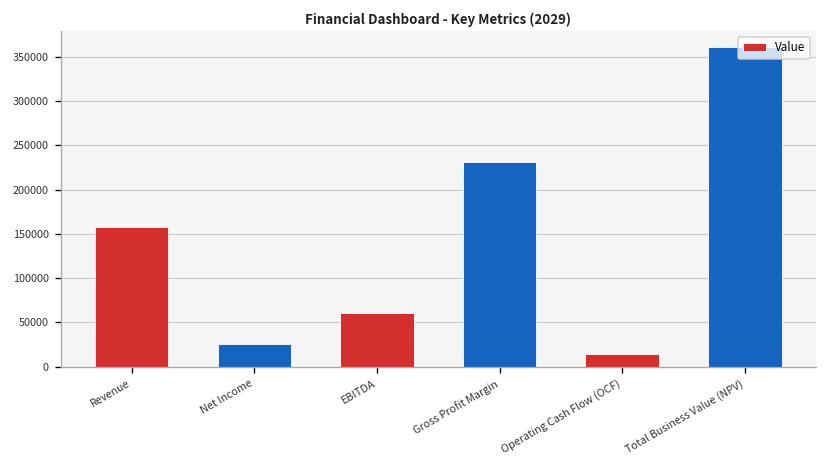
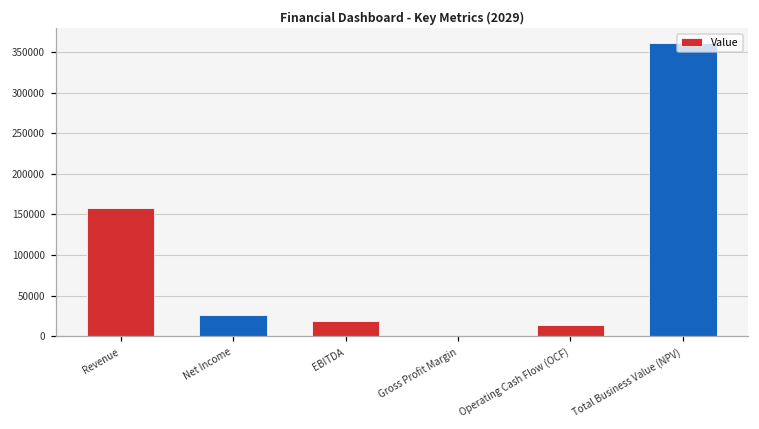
  {
    "Revenue": 160000,
    "Net Income": 30000,
-   "EBITDA": 60000,
-   "Gross Profit Margin": 230000,
+   "EBITDA": 20000,
+   "Gross Profit Margin": 0,
    "Operating Cash Flow (OCF)": 10000
  }
